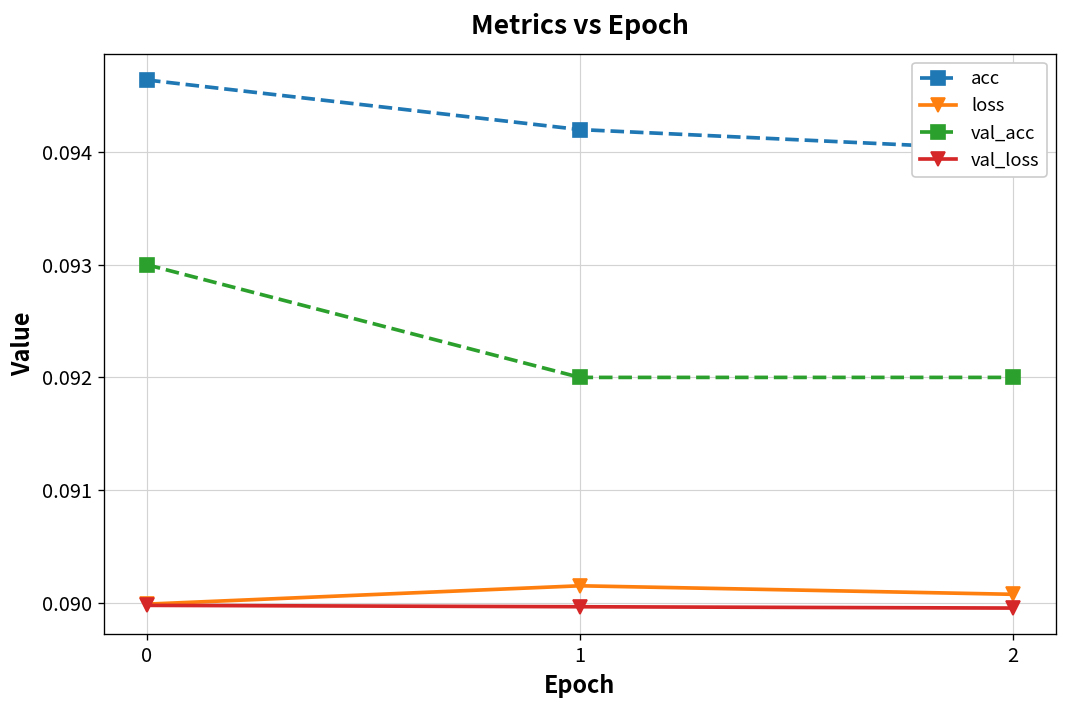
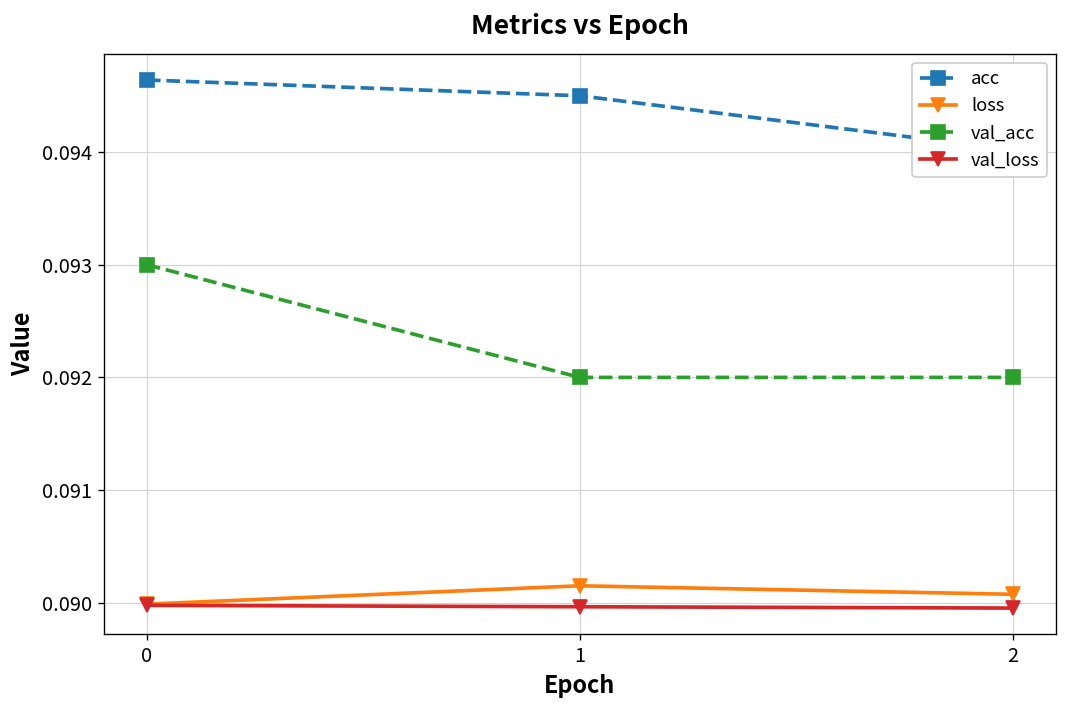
  {
    "acc": {
      "0": 0.0946,
-     "1": 0.0942
+     "1": 0.0945
    },
    "loss": {
      "1": 0.0902,
      "2": 0.0901
    },
    "val_acc": {
      "0": 0.0930,
      "1": 0.0920,
      "2": 0.0920
    },
    "val_loss": {
      "1": 0.0900,
      "2": 0.0900
    }
  }
